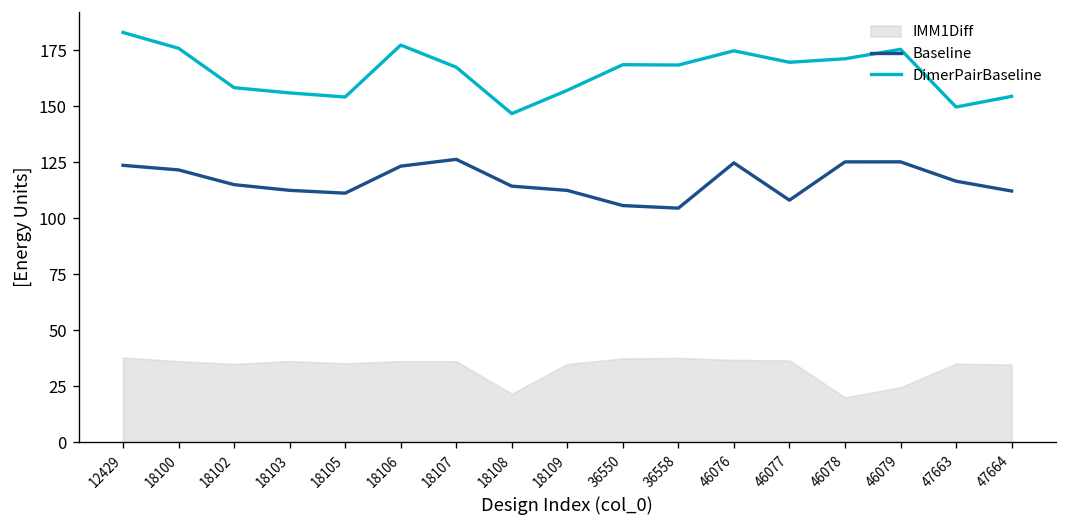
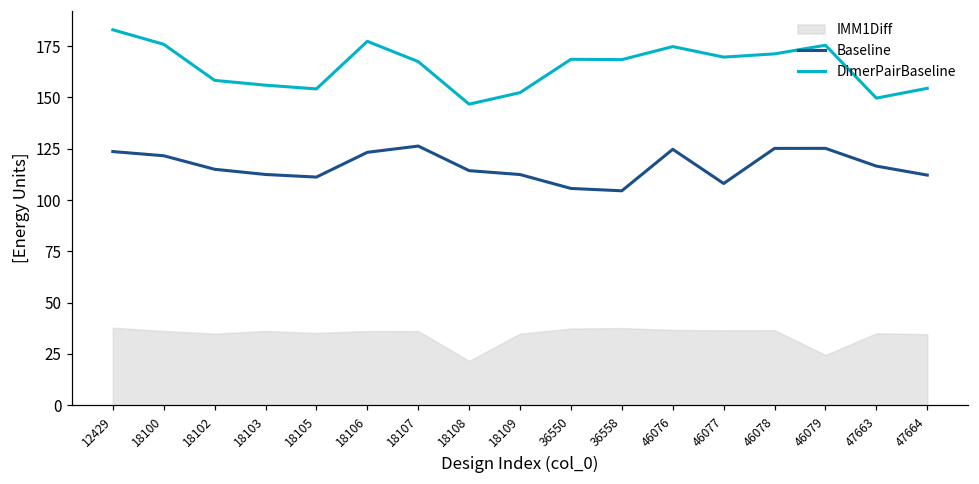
  {
    "Baseline": {
      "12429": 124,
      "18100": 122,
      "18102": 115,
      "18103": 112,
      "18105": 111,
      "18106": 123,
      "18107": 126,
      "18108": 114,
      "18109": 112,
      "36550": 106,
      "36558": 105,
      "46076": 125,
      "46077": 108,
      "46078": 125,
      "46079": 125,
      "47663": 117,
      "47664": 112
    },
    "IMM1Diff": {
      "12429": 38,
      "18100": 36,
      "18102": 35,
      "18103": 36,
      "18105": 35,
      "18106": 36,
      "18107": 36,
      "18108": 22,
      "18109": 35,
      "36550": 37,
      "36558": 38,
      "46076": 37,
      "46077": 36,
-     "46078": 20,
+     "46078": 37,
      "46079": 24,
      "47663": 35,
      "47664": 35
    },
    "DimerPairBaseline": {
      "12429": 183,
      "18100": 176,
      "18102": 158,
      "18103": 156,
      "18105": 154,
      "18106": 177,
      "18107": 167,
      "18108": 147,
-     "18109": 157,
+     "18109": 152,
      "36550": 169,
      "36558": 168,
      "46076": 175,
      "46077": 170,
      "46078": 171,
      "46079": 175,
      "47663": 150,
      "47664": 154
    }
  }
